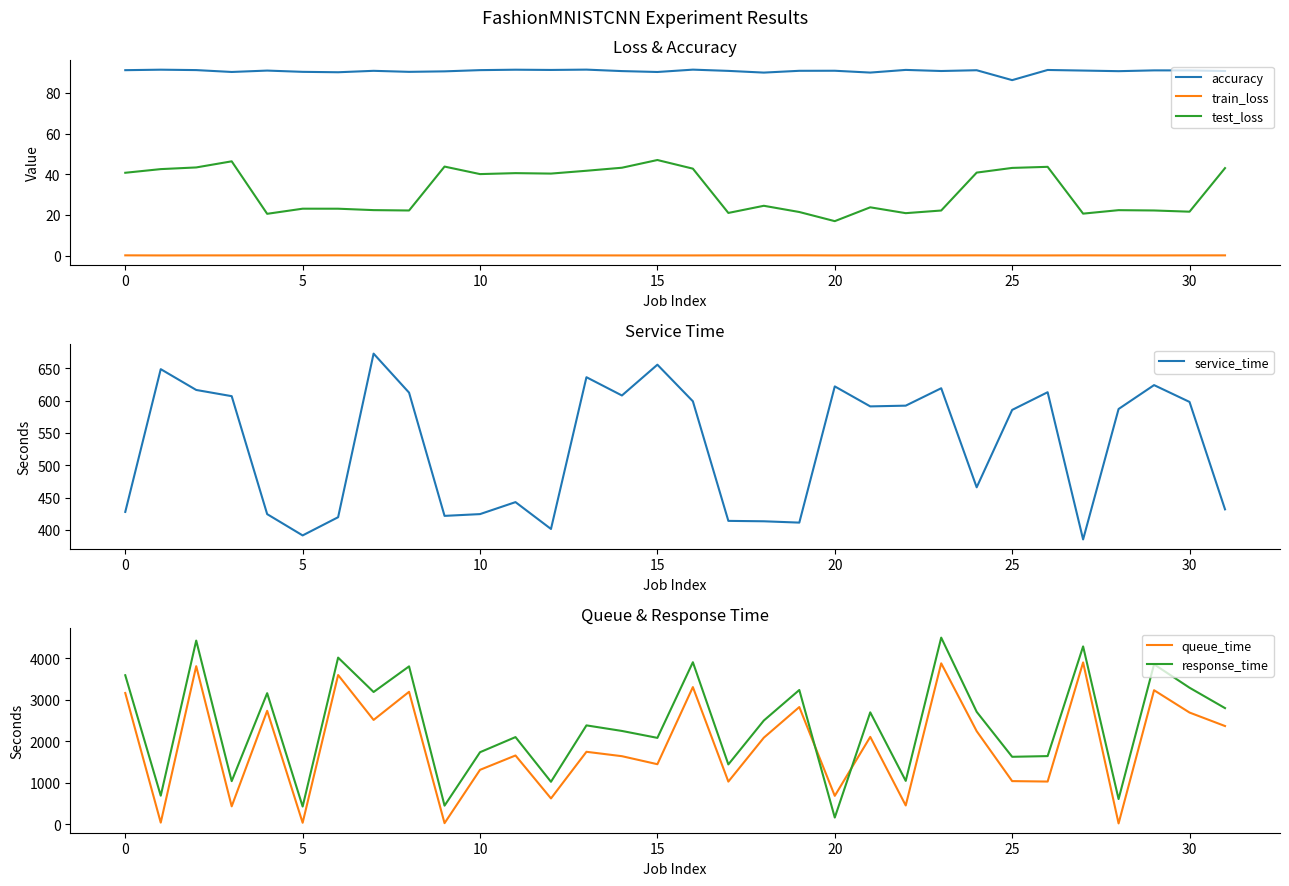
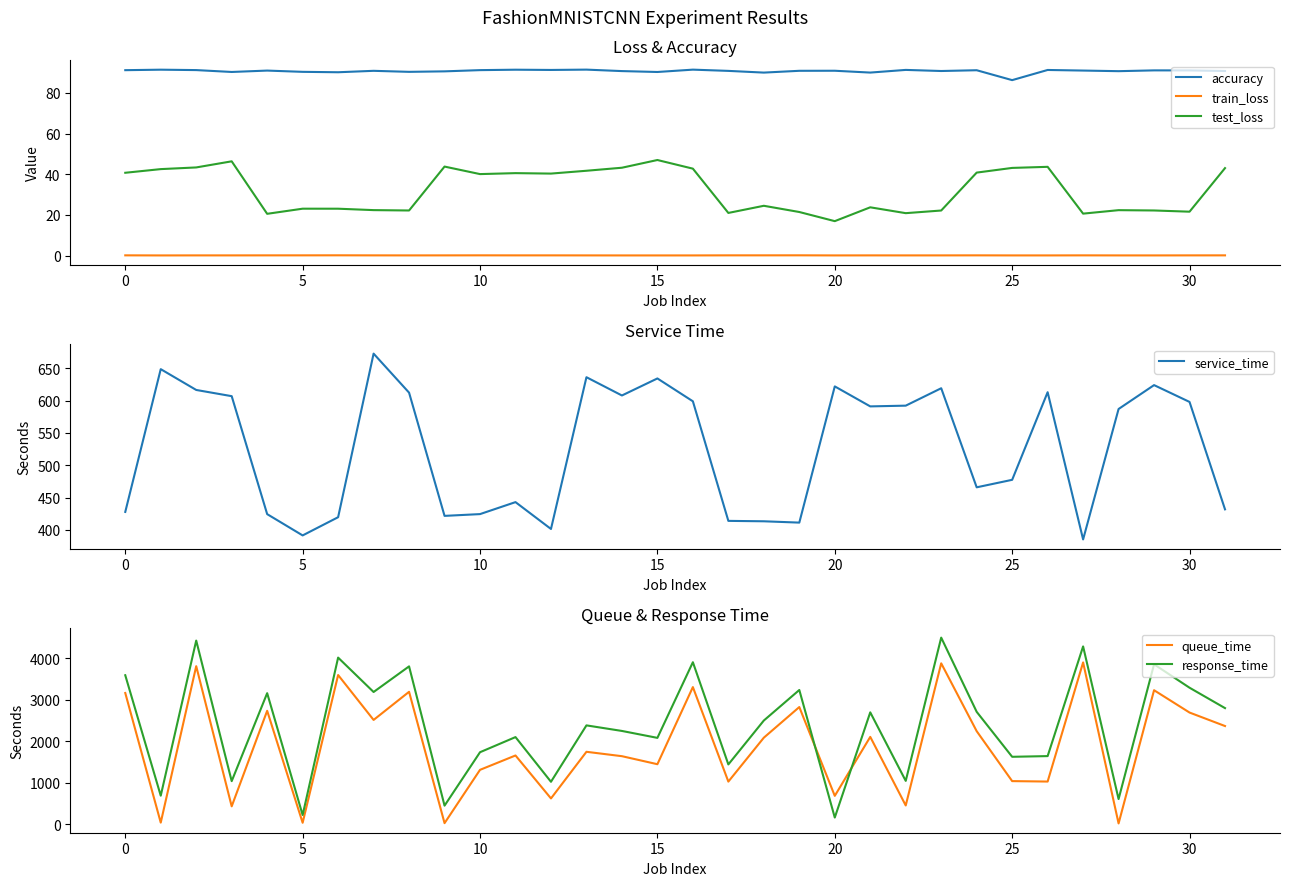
  {
    "Loss & Accuracy": {
      "accuracy": {
        "0": 91,
        "5": 90,
        "10": 91,
        "15": 90,
        "20": 91,
        "25": 86
      },
      "train_loss": {
        "0": 0,
        "5": 0,
        "10": 0,
        "15": 0,
        "20": 0,
        "25": 0,
        "30": 0
      },
      "test_loss": {
        "0": 41,
        "5": 23,
        "10": 40,
        "15": 47,
        "20": 17,
        "25": 43,
        "30": 22
      }
    },
    "Service Time": {
      "0": 430,
      "5": 390,
      "10": 420,
-     "15": 660,
+     "15": 630,
      "20": 620,
-     "25": 590,
+     "25": 480,
      "30": 600
    },
    "Queue & Response Time": {
      "queue_time": {
        "0": 3200,
        "5": 0,
        "10": 1300,
        "15": 1400,
        "20": 700,
        "25": 1000,
        "30": 2700
      },
      "response_time": {
        "0": 3600,
-       "5": 400,
+       "5": 200,
        "10": 1700,
        "15": 2100,
        "20": 200,
        "25": 1600,
        "30": 3300
      }
    }
  }
